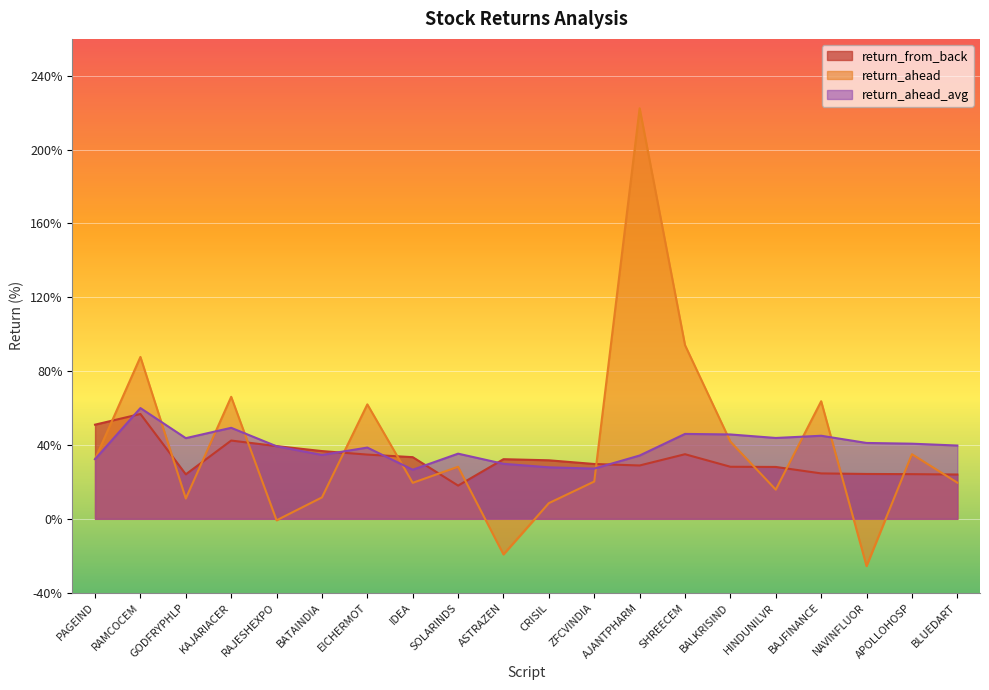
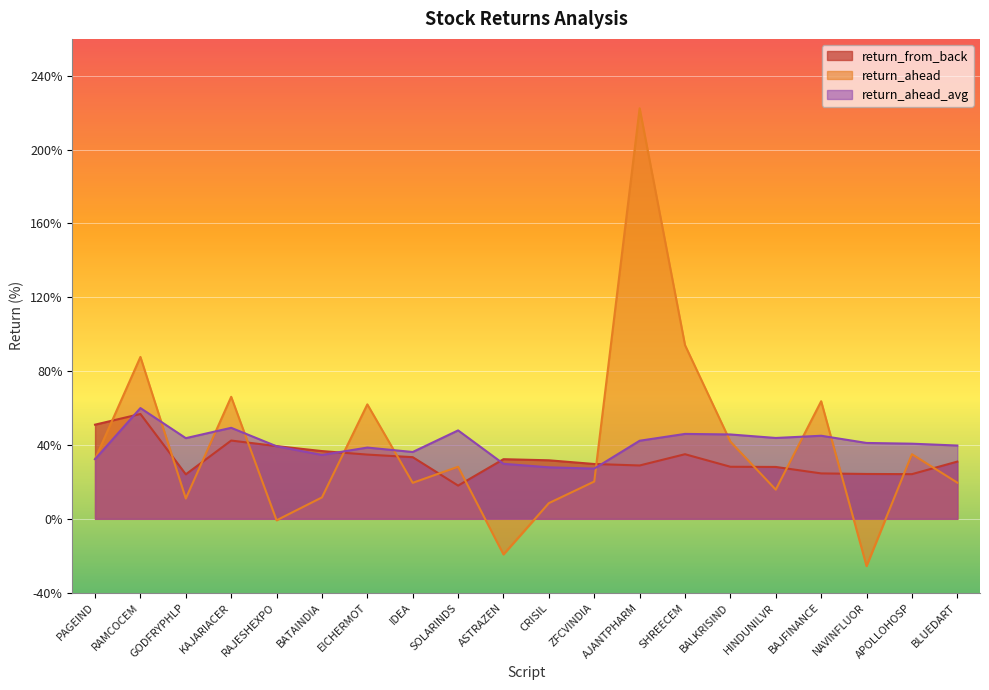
  {
    "return_from_back": {
      "PAGEIND": "51%",
      "RAMCOCEM": "57%",
      "GODFRYPHLP": "24%",
      "KAJARIACER": "42%",
      "BATAINDIA": "37%",
      "EICHERMOT": "35%",
      "IDEA": "33%",
      "SOLARINDS": "18%",
      "ASTRAZEN": "32%",
      "CRISIL": "32%",
      "ZFCVINDIA": "30%",
      "AJANTPHARM": "29%",
      "SHREECEM": "35%",
      "BALKRISIND": "28%",
      "HINDUNILVR": "28%",
      "BAJFINANCE": "25%",
      "NAVINFLUOR": "24%",
      "APOLLOHOSP": "24%",
-     "BLUEDART": "24%"
+     "BLUEDART": "31%"
    },
    "return_ahead_avg": {
      "RAMCOCEM": "60%",
      "GODFRYPHLP": "44%",
      "KAJARIACER": "49%",
      "BATAINDIA": "35%",
      "EICHERMOT": "39%",
-     "IDEA": "27%",
-     "SOLARINDS": "35%",
+     "IDEA": "36%",
+     "SOLARINDS": "48%",
      "ASTRAZEN": "30%",
      "CRISIL": "28%",
      "ZFCVINDIA": "27%",
-     "AJANTPHARM": "34%",
+     "AJANTPHARM": "42%",
      "SHREECEM": "46%",
      "BALKRISIND": "46%",
      "HINDUNILVR": "44%",
      "BAJFINANCE": "45%",
      "NAVINFLUOR": "41%",
      "APOLLOHOSP": "41%",
      "BLUEDART": "40%"
    }
  }
